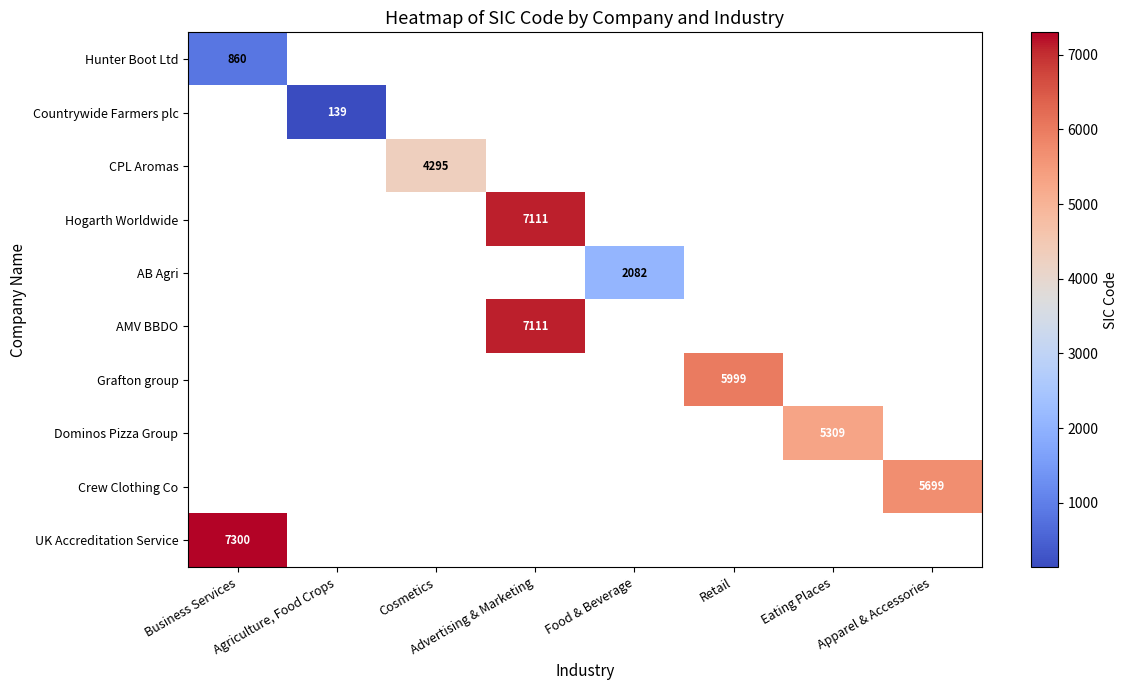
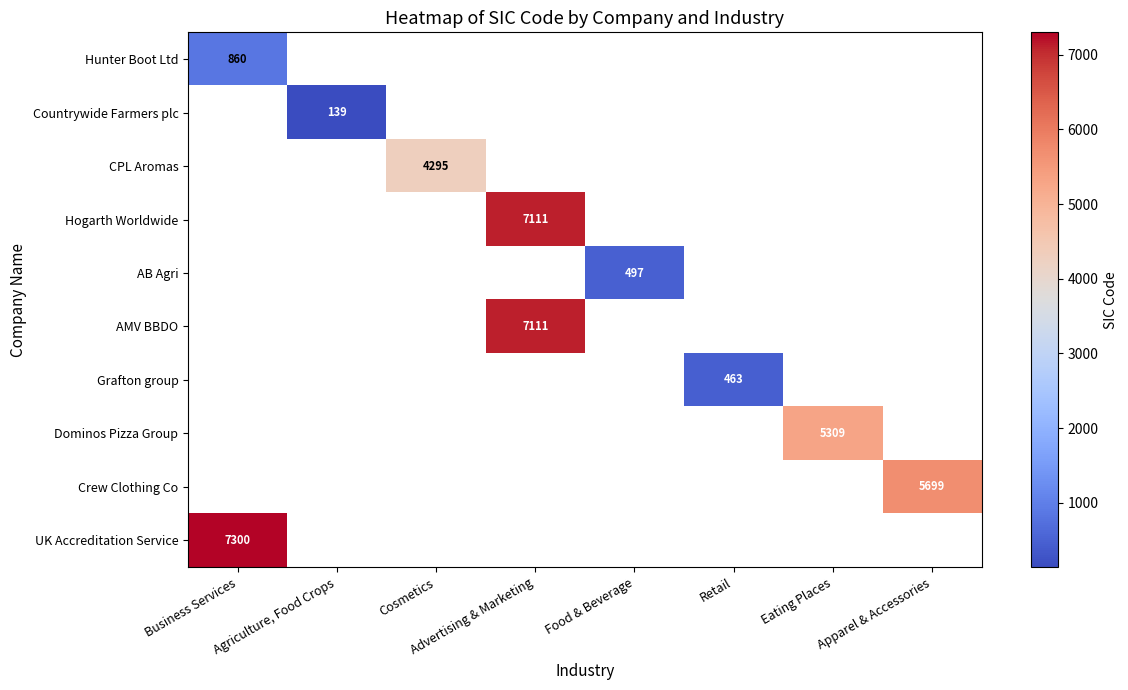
  {
    "Hunter Boot Ltd": {
      "Business Services": 860
    },
    "Countrywide Farmers plc": {
      "Agriculture, Food Crops": 139
    },
    "CPL Aromas": {
      "Cosmetics": 4295
    },
    "Hogarth Worldwide": {
      "Advertising & Marketing": 7111
    },
    "AB Agri": {
-     "Food & Beverage": 2082
+     "Food & Beverage": 497
    },
    "AMV BBDO": {
      "Advertising & Marketing": 7111
    },
    "Grafton group": {
-     "Retail": 5999
+     "Retail": 463
    },
    "Dominos Pizza Group": {
      "Eating Places": 5309
    },
    "Crew Clothing Co": {
      "Apparel & Accessories": 5699
    },
    "UK Accreditation Service": {
      "Business Services": 7300
    }
  }
